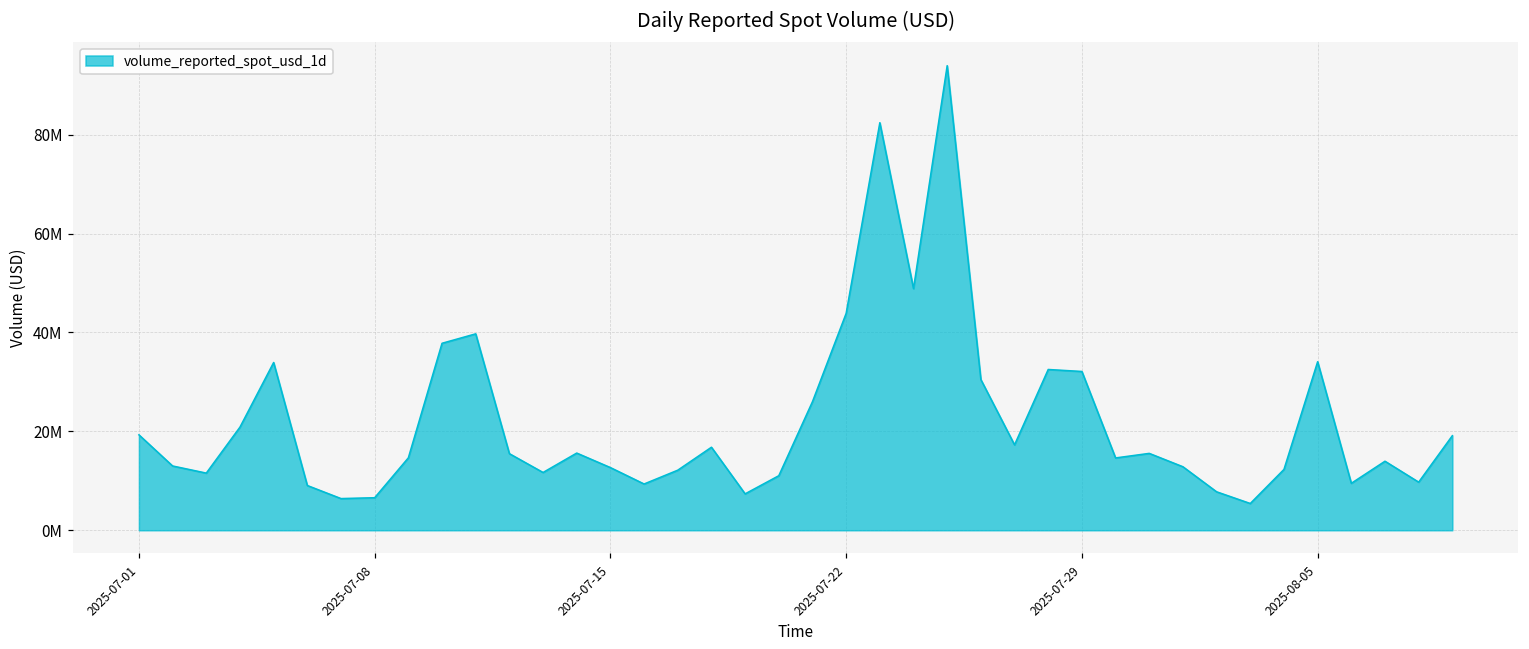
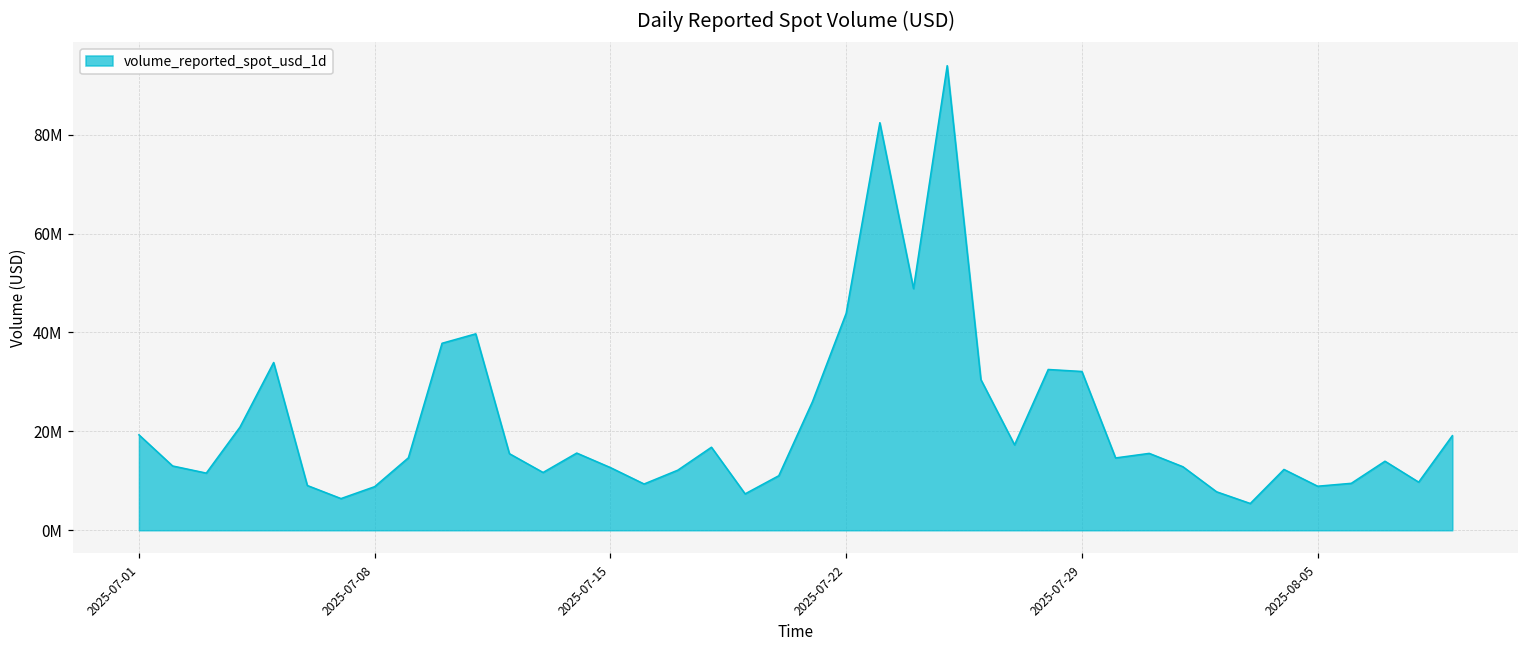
  {
    "2025-07-01": 19000000,
-   "2025-07-08": 7000000,
+   "2025-07-08": 9000000,
    "2025-07-15": 13000000,
    "2025-07-22": 44000000,
    "2025-07-29": 32000000,
-   "2025-08-05": 34000000
+   "2025-08-05": 9000000
  }
